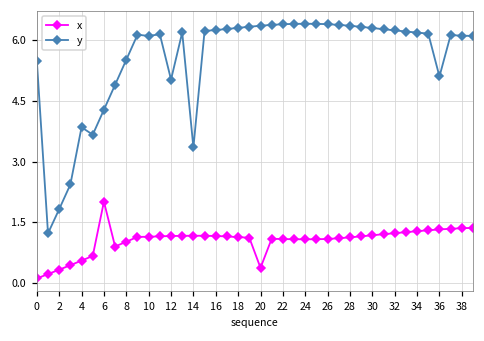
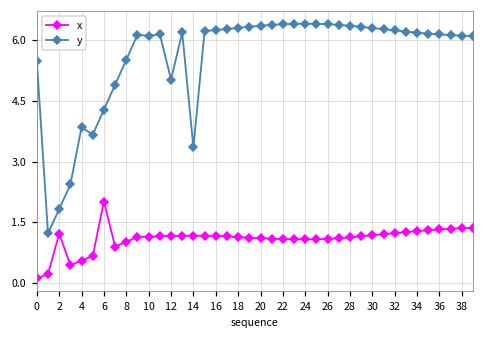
  {
    "x": {
      "0": 0.1,
-     "2": 0.3,
+     "2": 1.2,
      "4": 0.6,
      "6": 2.0,
      "8": 1.0,
      "10": 1.1,
      "12": 1.2,
      "14": 1.2,
      "16": 1.2,
      "18": 1.1,
-     "20": 0.4,
+     "20": 1.1,
      "22": 1.1,
      "24": 1.1,
      "26": 1.1,
      "28": 1.1,
      "30": 1.2,
      "32": 1.2,
      "34": 1.3,
      "36": 1.3,
      "38": 1.4
    },
    "y": {
      "0": 5.5,
      "2": 1.8,
      "4": 3.8,
      "6": 4.3,
      "8": 5.5,
      "10": 6.1,
      "12": 5.0,
      "14": 3.3,
      "16": 6.2,
      "18": 6.3,
      "20": 6.4,
      "22": 6.4,
      "24": 6.4,
      "26": 6.4,
      "28": 6.4,
      "30": 6.3,
      "32": 6.2,
      "34": 6.2,
-     "36": 5.1,
+     "36": 6.1,
      "38": 6.1
    }
  }
